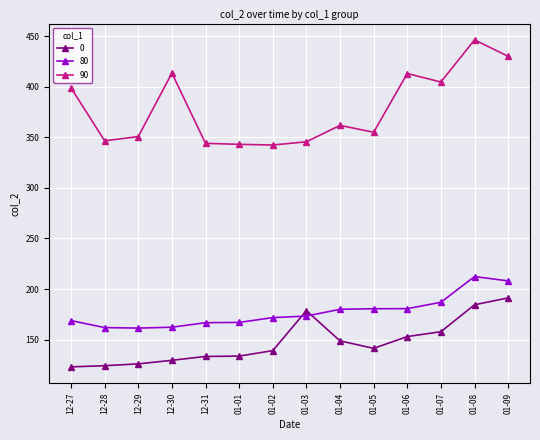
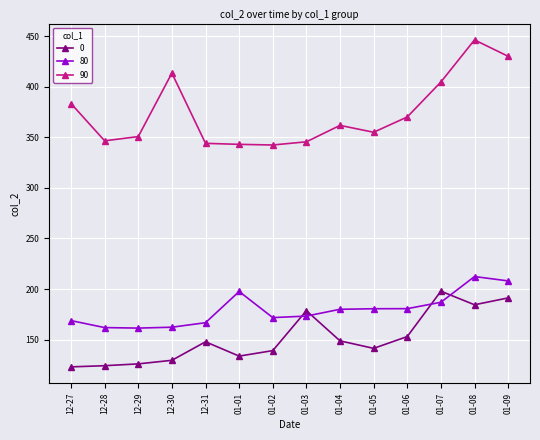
  {
    "0": {
      "12-27": 123,
      "12-28": 124,
      "12-29": 126,
      "12-30": 130,
-     "12-31": 133,
+     "12-31": 148,
      "01-01": 134,
      "01-02": 139,
      "01-03": 179,
      "01-04": 149,
      "01-05": 141,
      "01-06": 153,
-     "01-07": 158,
+     "01-07": 198,
      "01-08": 184,
      "01-09": 191
    },
    "80": {
      "12-27": 169,
      "12-28": 162,
      "12-29": 161,
      "12-30": 162,
      "12-31": 167,
-     "01-01": 167,
+     "01-01": 198,
      "01-02": 172,
      "01-03": 173,
      "01-04": 180,
      "01-05": 181,
      "01-06": 181,
      "01-07": 187,
      "01-08": 212,
      "01-09": 208
    },
    "90": {
-     "12-27": 399,
+     "12-27": 383,
      "12-28": 346,
      "12-29": 351,
      "12-30": 413,
      "12-31": 344,
      "01-01": 343,
      "01-02": 342,
      "01-03": 346,
      "01-04": 362,
      "01-05": 355,
-     "01-06": 413,
+     "01-06": 370,
      "01-07": 405,
      "01-08": 446,
      "01-09": 430
    }
  }
